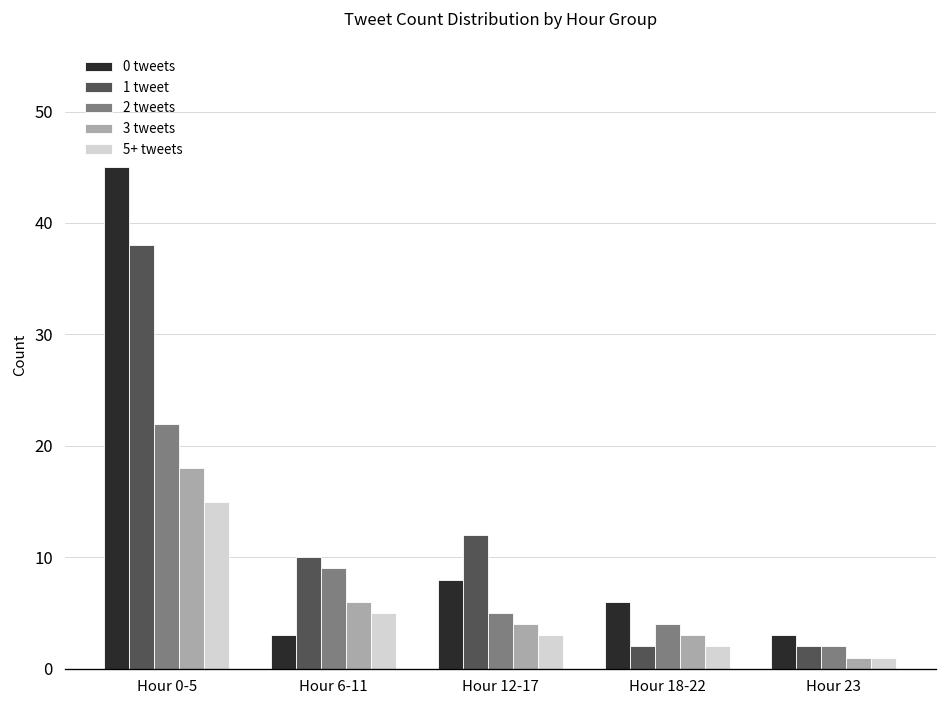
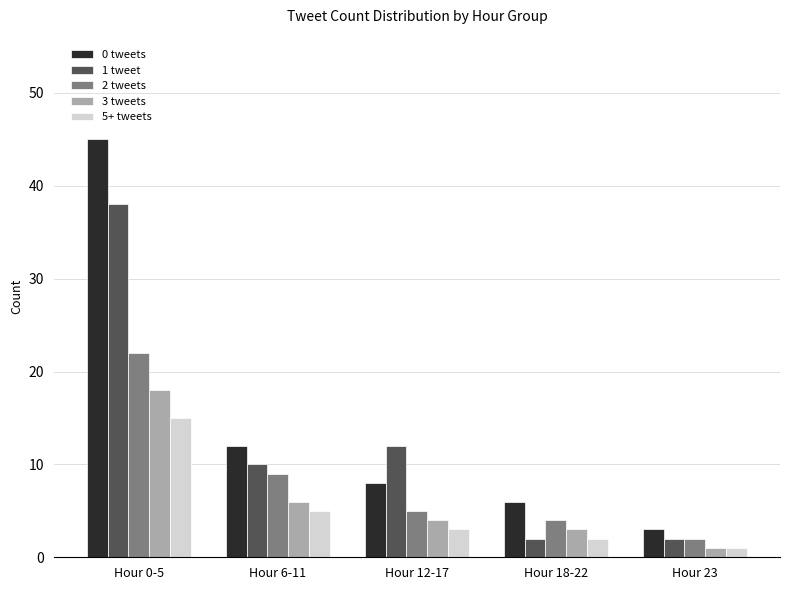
  {
    "0 tweets": {
      "Hour 0-5": 45,
-     "Hour 6-11": 3,
+     "Hour 6-11": 12,
      "Hour 12-17": 8,
      "Hour 18-22": 6,
      "Hour 23": 3
    },
    "1 tweet": {
      "Hour 0-5": 38,
      "Hour 6-11": 10,
      "Hour 12-17": 12,
      "Hour 18-22": 2,
      "Hour 23": 2
    },
    "2 tweets": {
      "Hour 0-5": 22,
      "Hour 6-11": 9,
      "Hour 12-17": 5,
      "Hour 18-22": 4,
      "Hour 23": 2
    },
    "3 tweets": {
      "Hour 0-5": 18,
      "Hour 6-11": 6,
      "Hour 12-17": 4,
      "Hour 18-22": 3,
      "Hour 23": 1
    },
    "5+ tweets": {
      "Hour 0-5": 15,
      "Hour 6-11": 5,
      "Hour 12-17": 3,
      "Hour 18-22": 2,
      "Hour 23": 1
    }
  }
